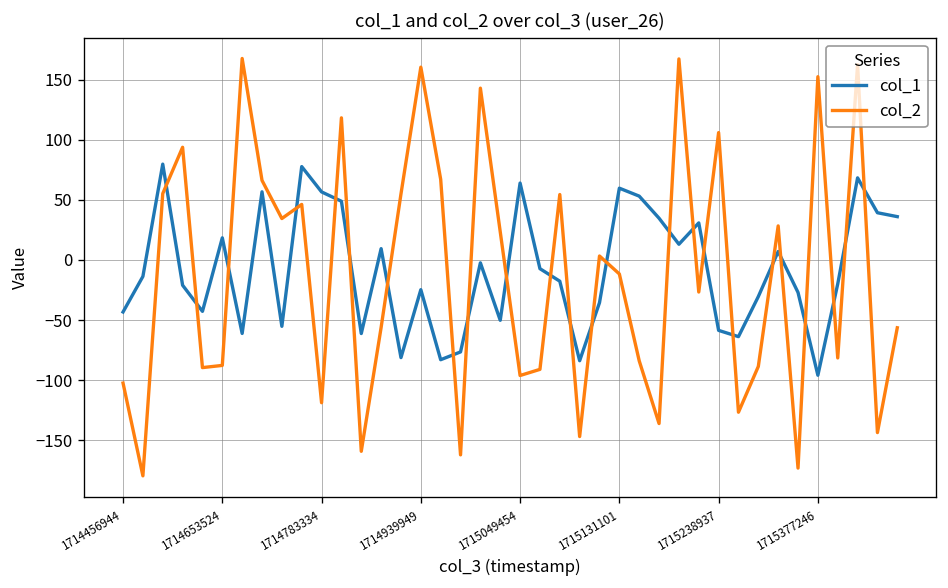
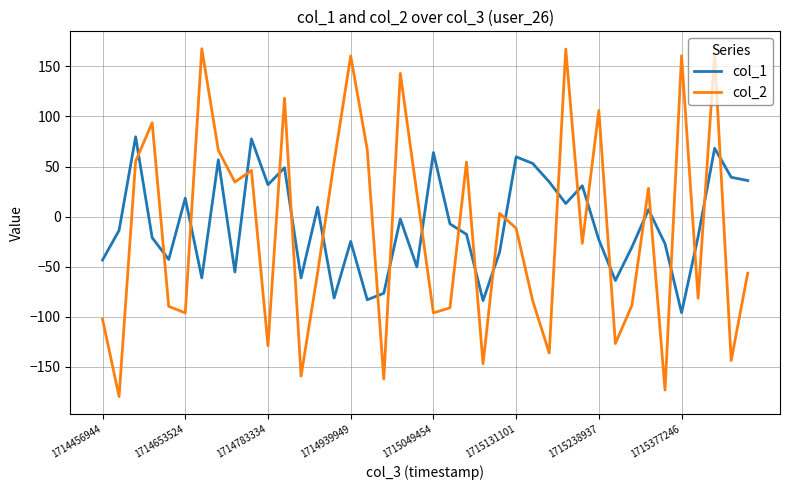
  {
    "col_1": {
      "1714456944": -43,
      "1714653524": 18,
-     "1714783334": 57,
+     "1714783334": 32,
      "1714939949": -25,
      "1715049454": 64,
      "1715131101": 60,
-     "1715238937": -59,
+     "1715238937": -23,
      "1715377246": -96
    },
    "col_2": {
      "1714456944": -102,
-     "1714653524": -88,
-     "1714783334": -119,
+     "1714653524": -96,
+     "1714783334": -129,
      "1714939949": 160,
      "1715049454": -96,
      "1715131101": -12,
      "1715238937": 106,
-     "1715377246": 152
+     "1715377246": 161
    }
  }
